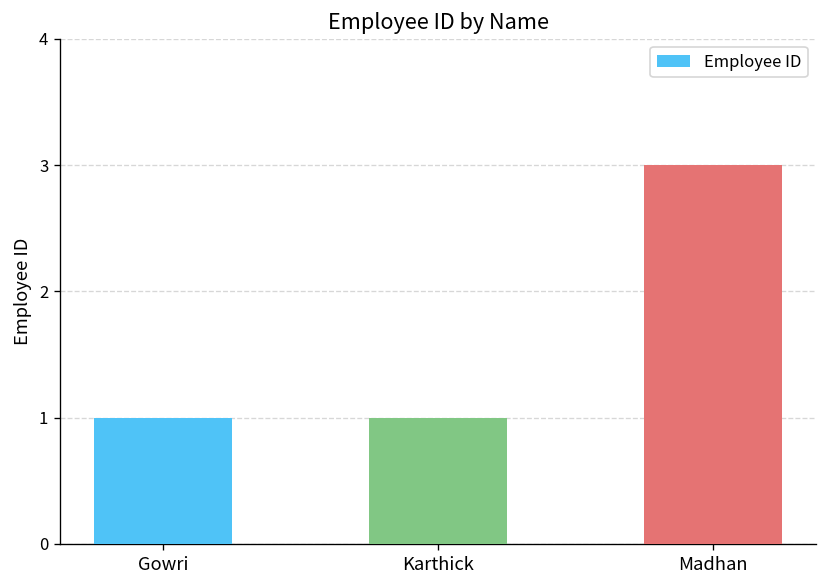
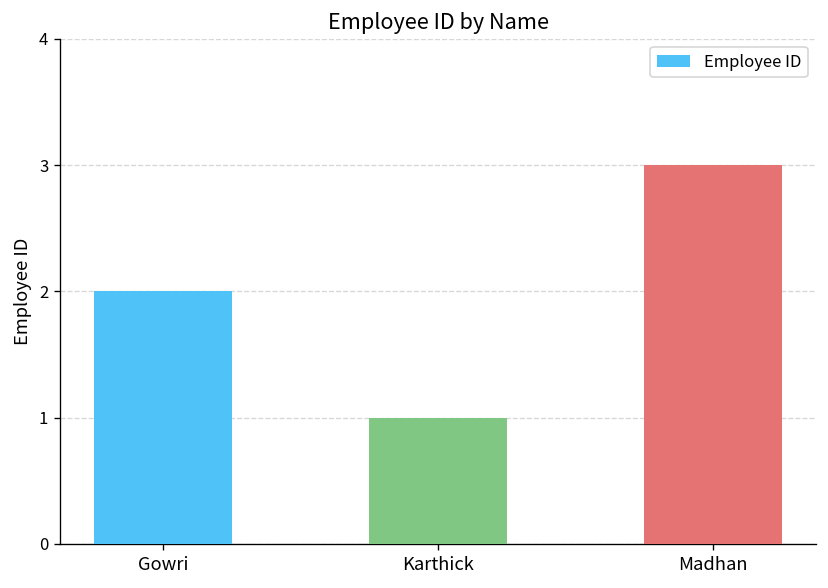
  {
-   "Gowri": 1,
+   "Gowri": 2,
    "Karthick": 1,
    "Madhan": 3
  }
